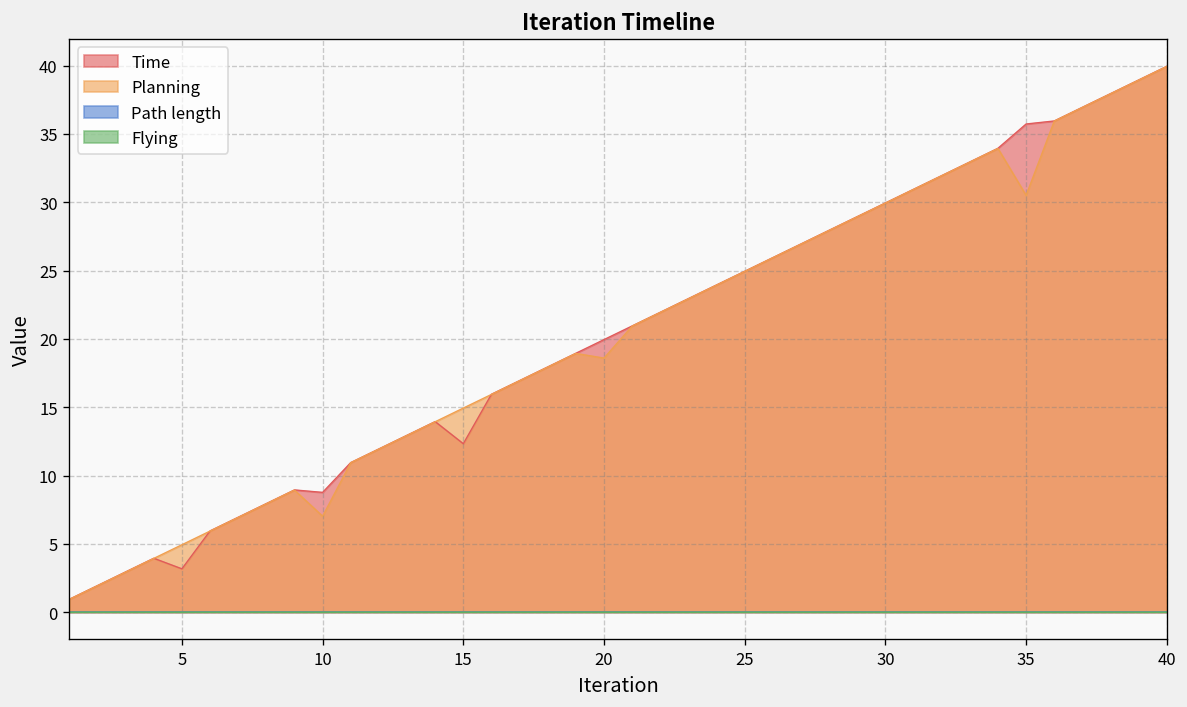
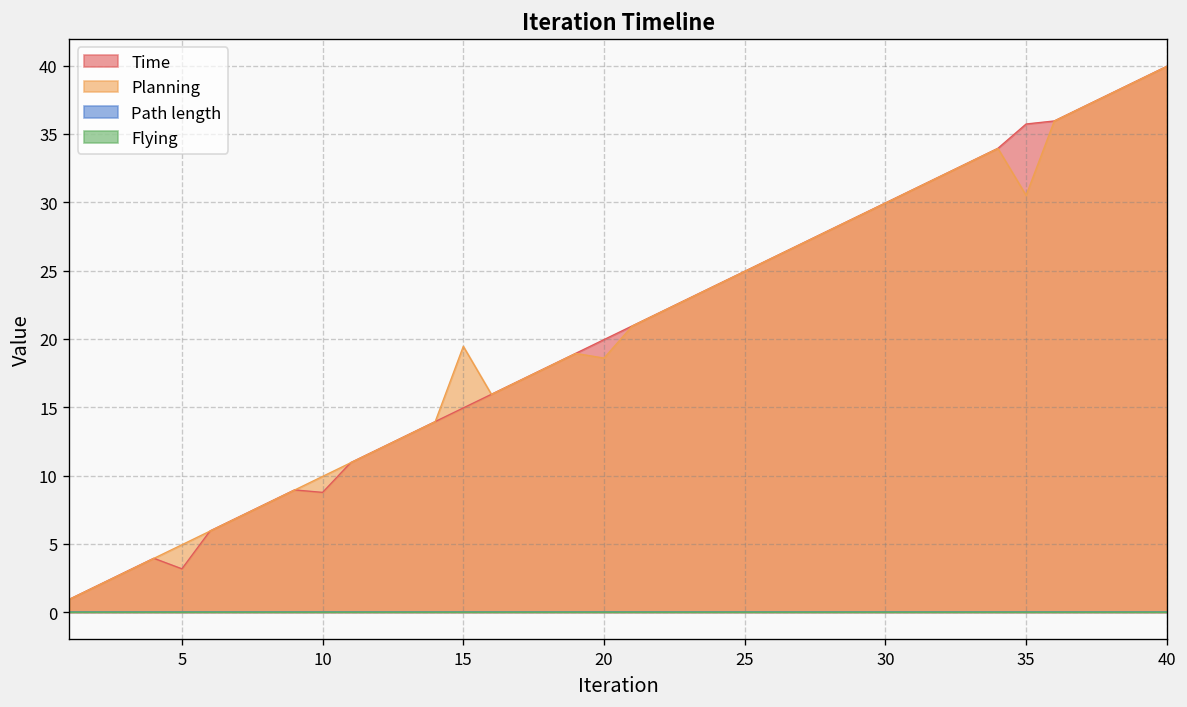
  {
    "Time": {
      "5": 3.2,
      "10": 8.8,
-     "15": 12.3,
+     "15": 14.9,
      "20": 19.9,
      "35": 35.7
    },
    "Planning": {
      "5": 4.9,
-     "10": 7.0,
-     "15": 14.9,
+     "10": 9.9,
+     "15": 19.5,
      "20": 18.6,
      "35": 30.5
    },
    "Flying": {
      "5": 0.0,
      "10": 0.0,
      "15": 0.0,
      "20": 0.0,
      "25": 0.0,
      "30": 0.0,
      "35": 0.0,
      "40": 0.0
    }
  }
